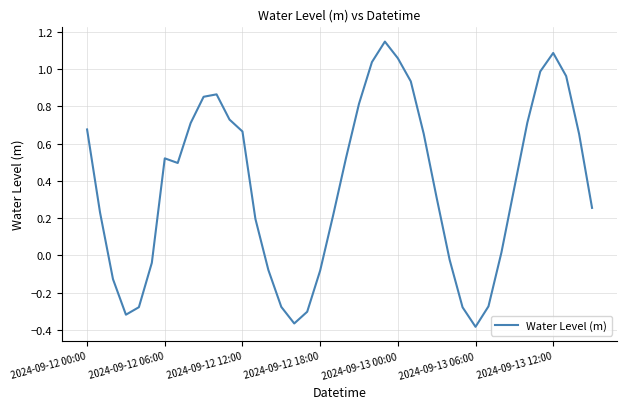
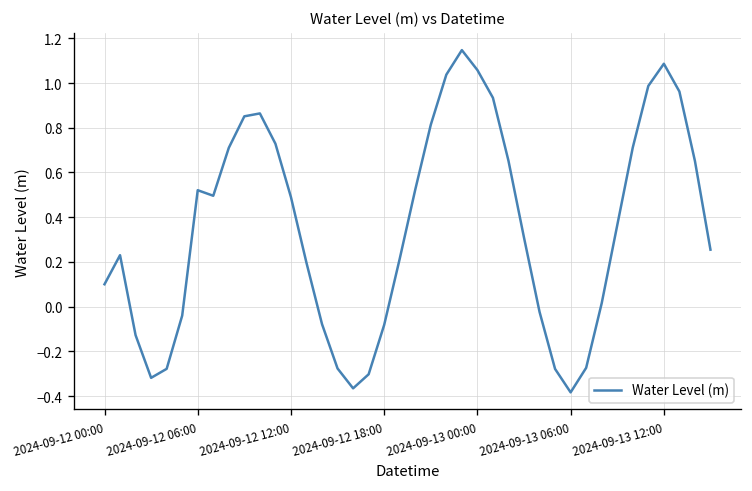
  {
-   "2024-09-12 00:00": 0.68,
+   "2024-09-12 00:00": 0.10,
    "2024-09-12 06:00": 0.52,
-   "2024-09-12 12:00": 0.66,
+   "2024-09-12 12:00": 0.49,
    "2024-09-12 18:00": -0.08,
    "2024-09-13 00:00": 1.06,
    "2024-09-13 06:00": -0.38,
    "2024-09-13 12:00": 1.09
  }
